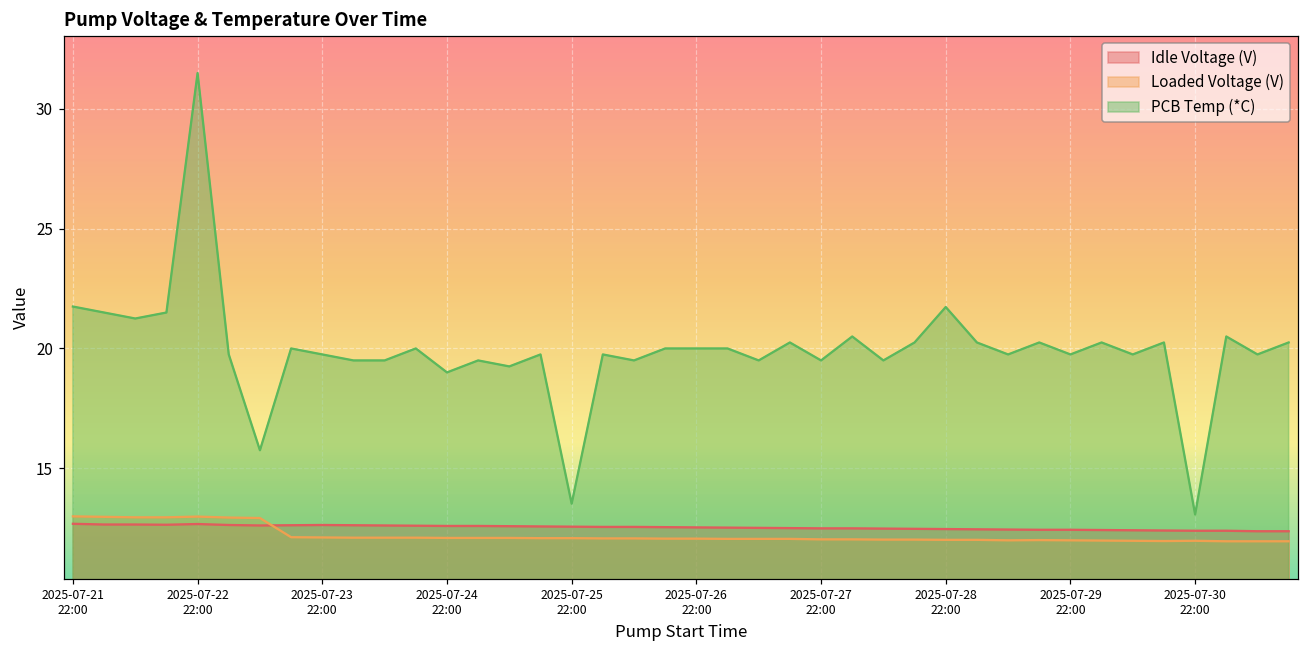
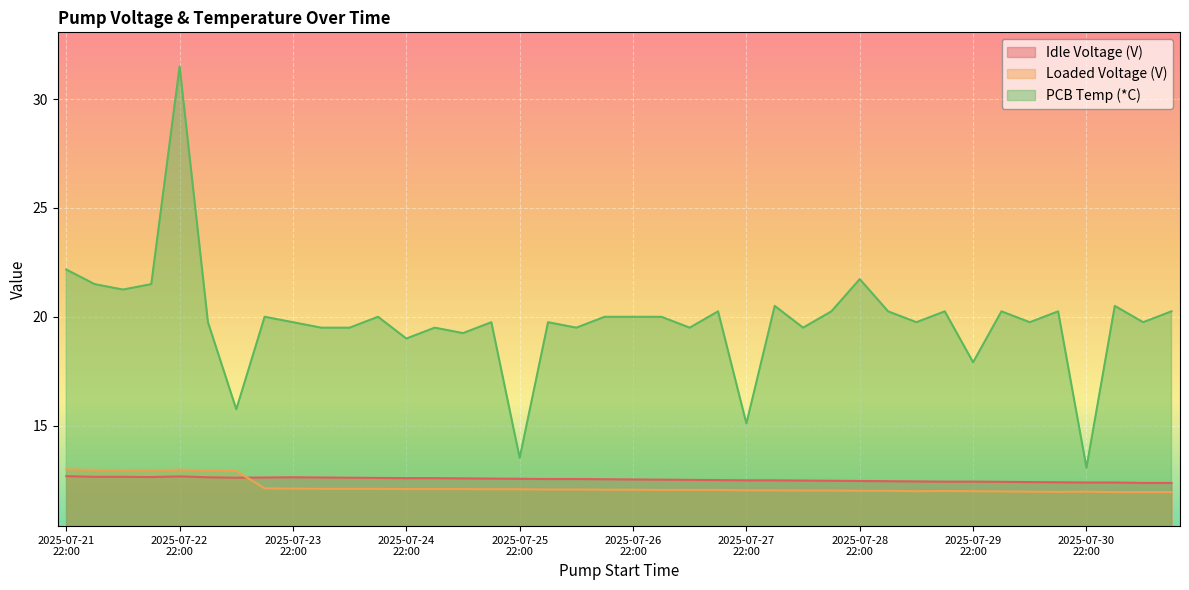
  {
    "PCB Temp (*C)": {
-     "2025-07-21 22:00": 21.8,
+     "2025-07-21 22:00": 22.2,
      "2025-07-22 22:00": 31.5,
      "2025-07-23 22:00": 19.8,
      "2025-07-24 22:00": 19.0,
      "2025-07-25 22:00": 13.5,
      "2025-07-26 22:00": 20.0,
-     "2025-07-27 22:00": 19.5,
+     "2025-07-27 22:00": 15.1,
      "2025-07-28 22:00": 21.7,
-     "2025-07-29 22:00": 19.8,
+     "2025-07-29 22:00": 17.9,
      "2025-07-30 22:00": 13.1
    }
  }
